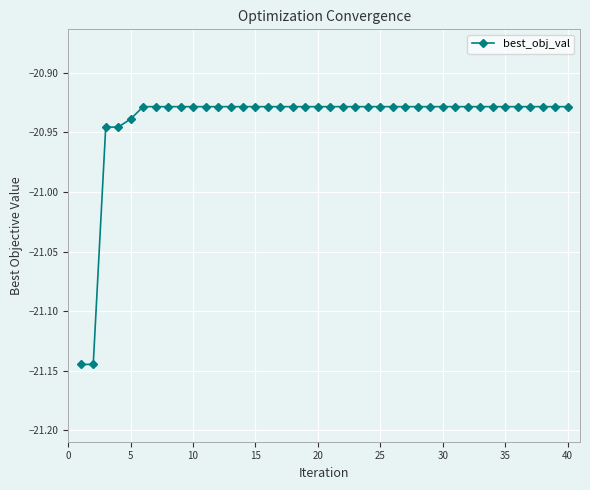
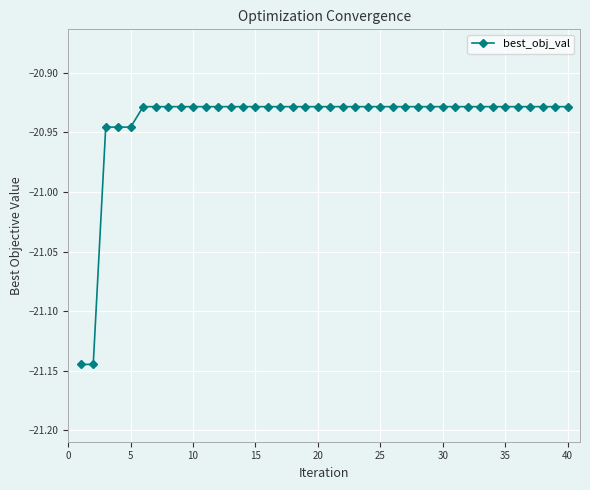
  {
-   "5": -20.939,
+   "5": -20.946,
    "10": -20.928,
    "15": -20.928,
    "20": -20.928,
    "25": -20.928,
    "30": -20.928,
    "35": -20.928,
    "40": -20.928
  }
